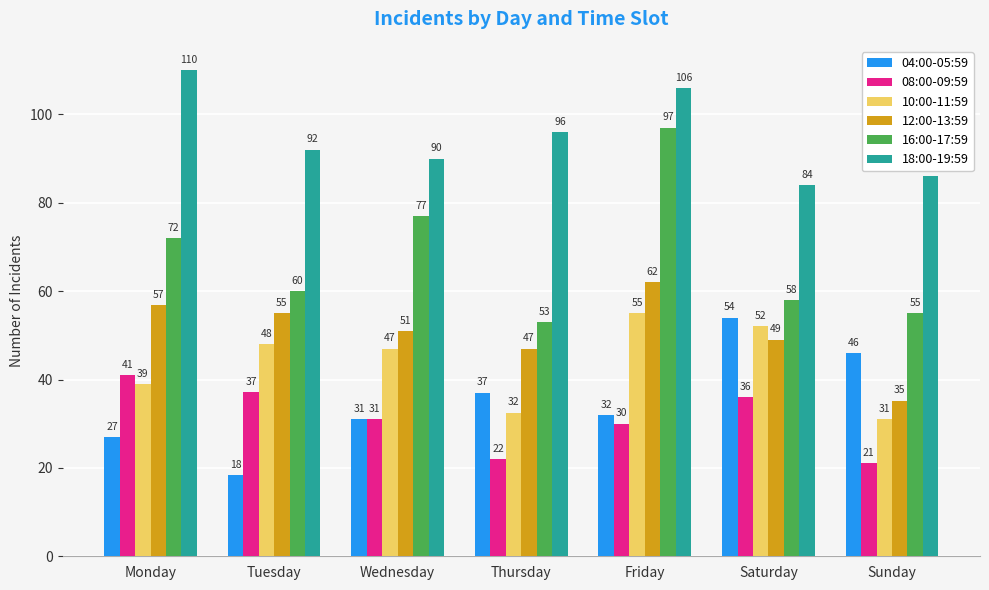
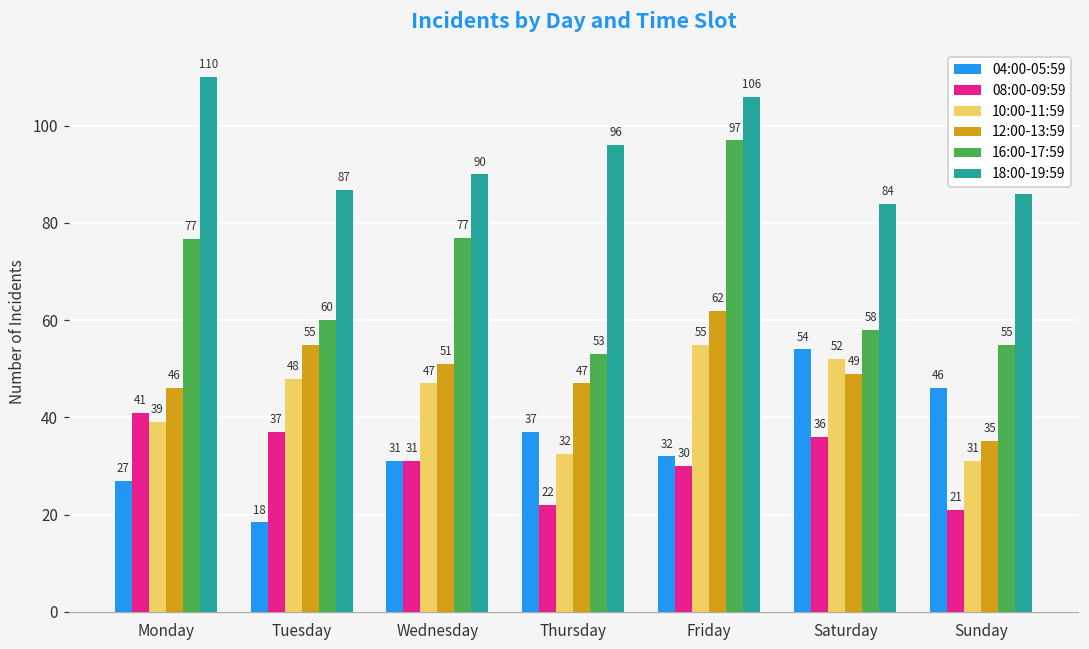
  {
    "04:00-05:59": {
      "Monday": 27,
      "Tuesday": 18,
      "Wednesday": 31,
      "Thursday": 37,
      "Friday": 32,
      "Saturday": 54,
      "Sunday": 46
    },
    "08:00-09:59": {
      "Monday": 41,
      "Tuesday": 37,
      "Wednesday": 31,
      "Thursday": 22,
      "Friday": 30,
      "Saturday": 36,
      "Sunday": 21
    },
    "10:00-11:59": {
      "Monday": 39,
      "Tuesday": 48,
      "Wednesday": 47,
      "Thursday": 32,
      "Friday": 55,
      "Saturday": 52,
      "Sunday": 31
    },
    "12:00-13:59": {
-     "Monday": 57,
+     "Monday": 46,
      "Tuesday": 55,
      "Wednesday": 51,
      "Thursday": 47,
      "Friday": 62,
      "Saturday": 49,
      "Sunday": 35
    },
    "16:00-17:59": {
-     "Monday": 72,
+     "Monday": 77,
      "Tuesday": 60,
      "Wednesday": 77,
      "Thursday": 53,
      "Friday": 97,
      "Saturday": 58,
      "Sunday": 55
    },
    "18:00-19:59": {
      "Monday": 110,
-     "Tuesday": 92,
+     "Tuesday": 87,
      "Wednesday": 90,
      "Thursday": 96,
      "Friday": 106,
      "Saturday": 84
    }
  }
